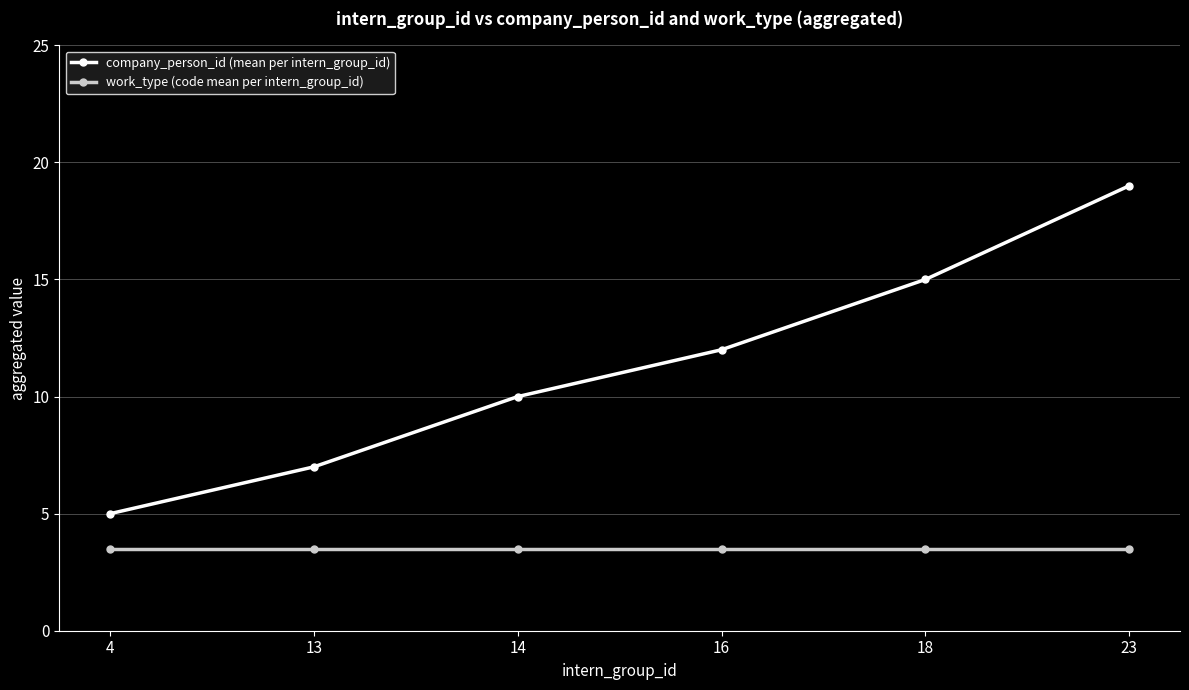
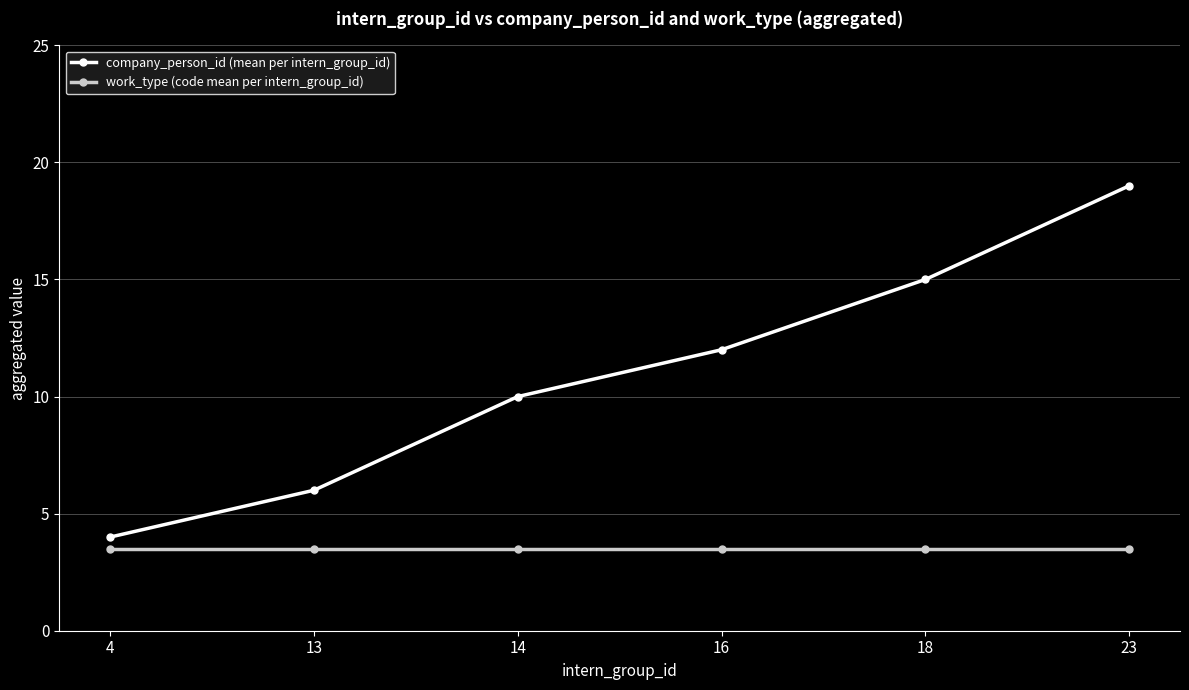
  {
    "company_person_id (mean per intern_group_id)": {
-     "4": 5,
-     "13": 7,
+     "4": 4,
+     "13": 6,
      "14": 10,
      "16": 12,
      "18": 15,
      "23": 19
    },
    "work_type (code mean per intern_group_id)": {
      "4": 3.5,
      "13": 3.5,
      "14": 3.5,
      "16": 3.5,
      "18": 3.5,
      "23": 3.5
    }
  }
